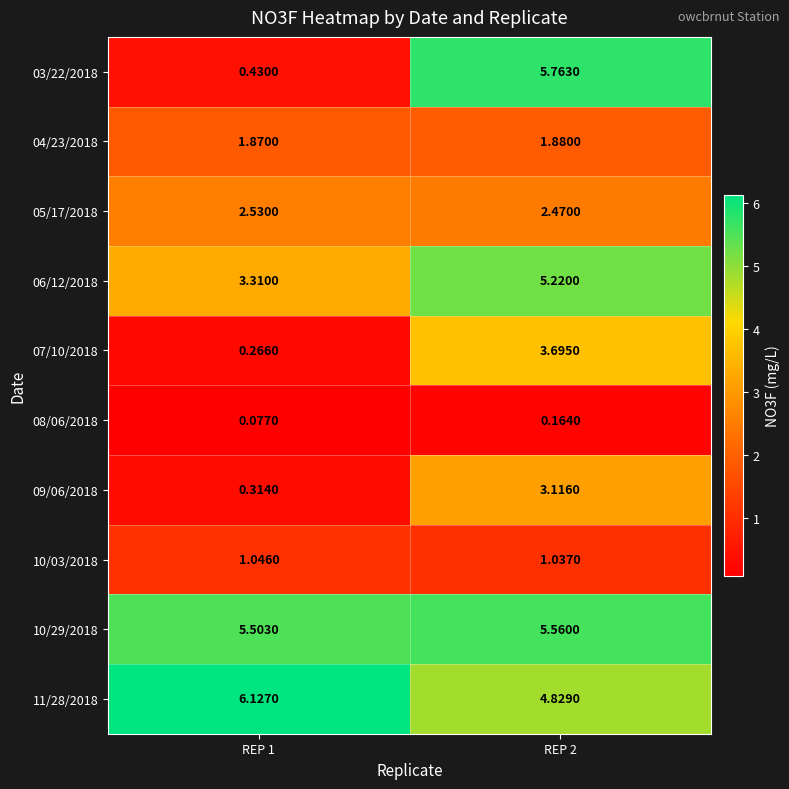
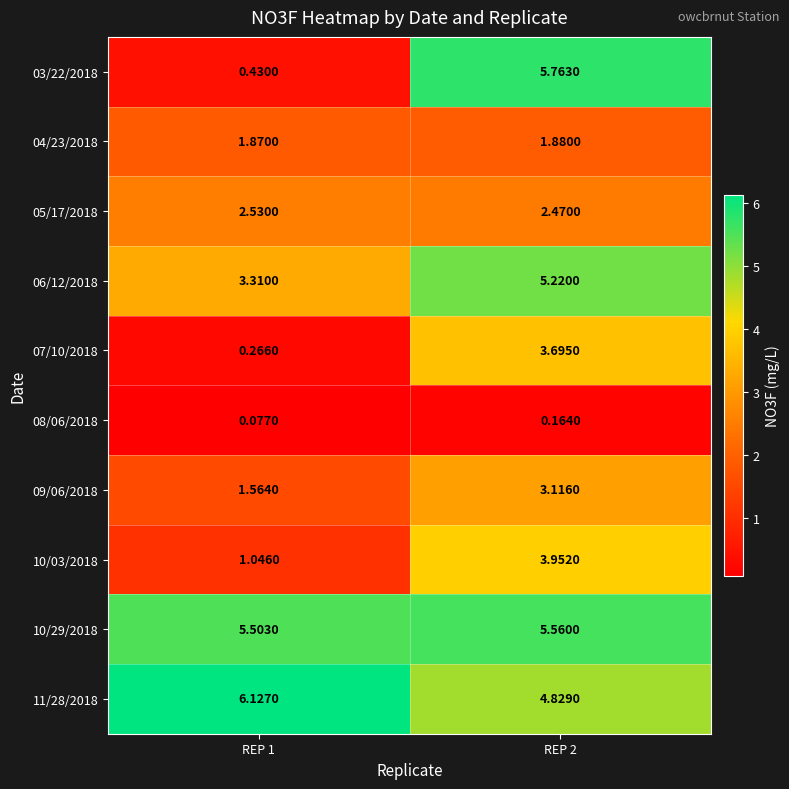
  {
    "03/22/2018": {
      "REP 1": 0.4300,
      "REP 2": 5.7630
    },
    "04/23/2018": {
      "REP 1": 1.8700,
      "REP 2": 1.8800
    },
    "05/17/2018": {
      "REP 1": 2.5300,
      "REP 2": 2.4700
    },
    "06/12/2018": {
      "REP 1": 3.3100,
      "REP 2": 5.2200
    },
    "07/10/2018": {
      "REP 1": 0.2660,
      "REP 2": 3.6950
    },
    "08/06/2018": {
      "REP 1": 0.0770,
      "REP 2": 0.1640
    },
    "09/06/2018": {
-     "REP 1": 0.3140,
+     "REP 1": 1.5640,
      "REP 2": 3.1160
    },
    "10/03/2018": {
      "REP 1": 1.0460,
-     "REP 2": 1.0370
+     "REP 2": 3.9520
    },
    "10/29/2018": {
      "REP 1": 5.5030,
      "REP 2": 5.5600
    },
    "11/28/2018": {
      "REP 1": 6.1270,
      "REP 2": 4.8290
    }
  }
